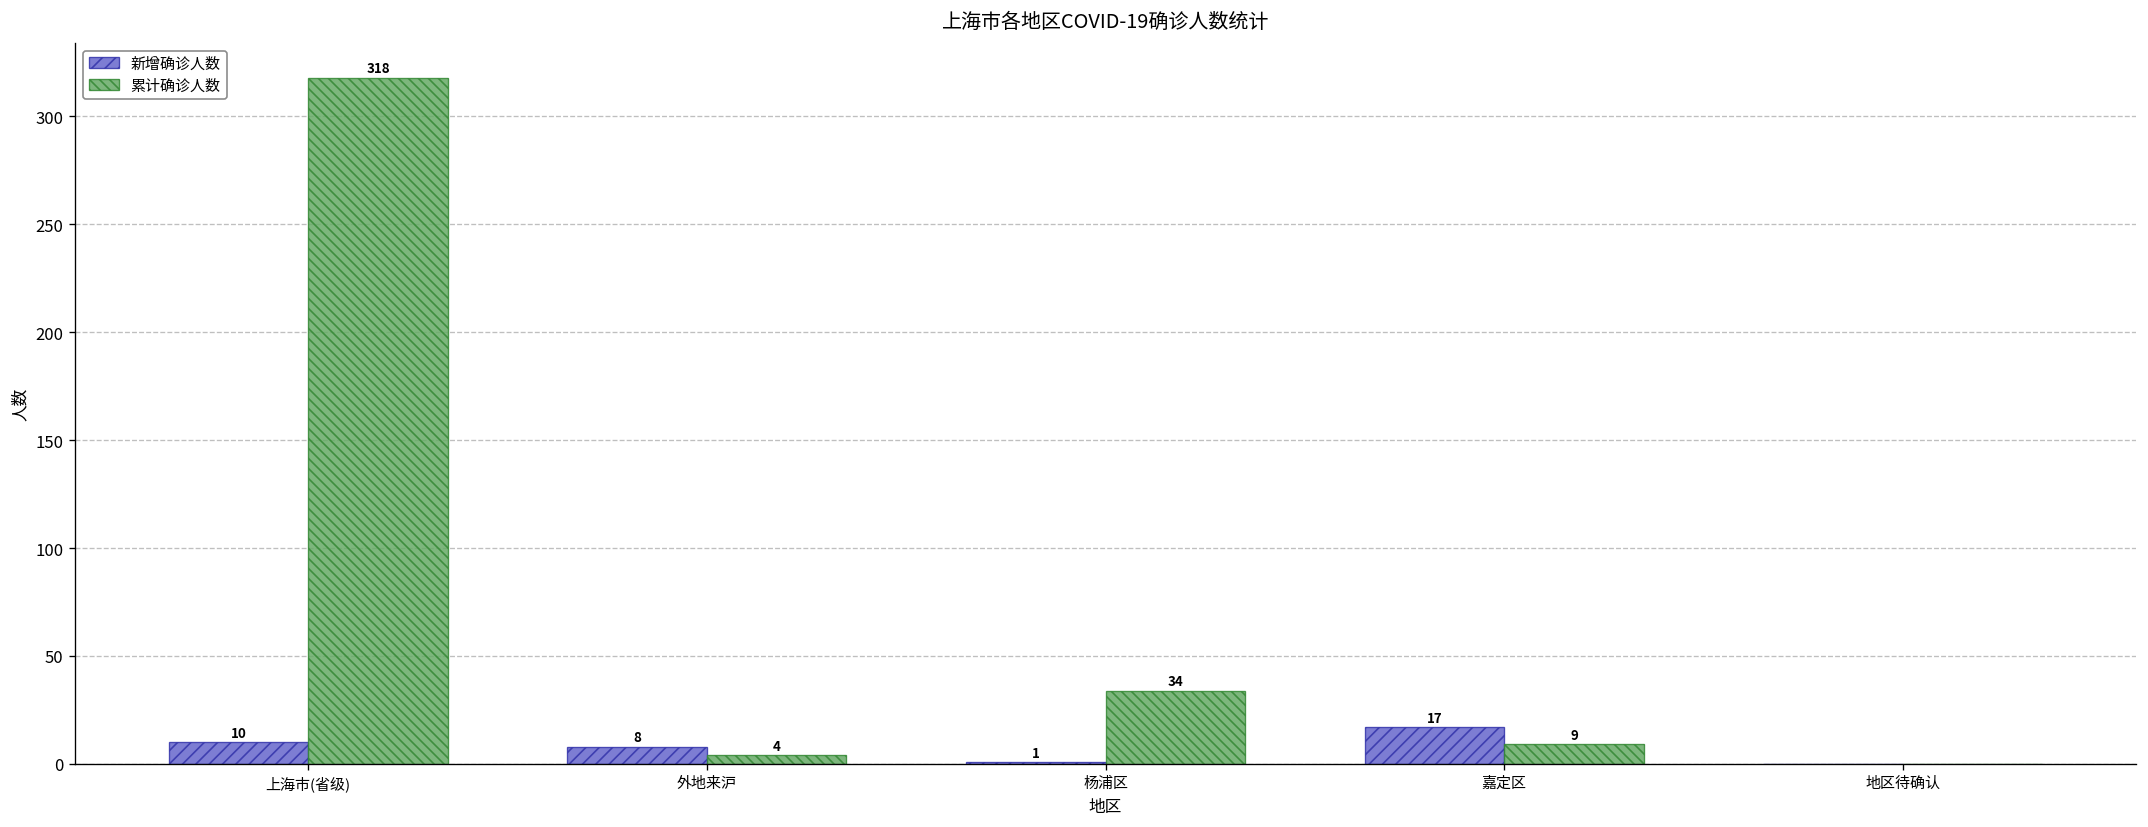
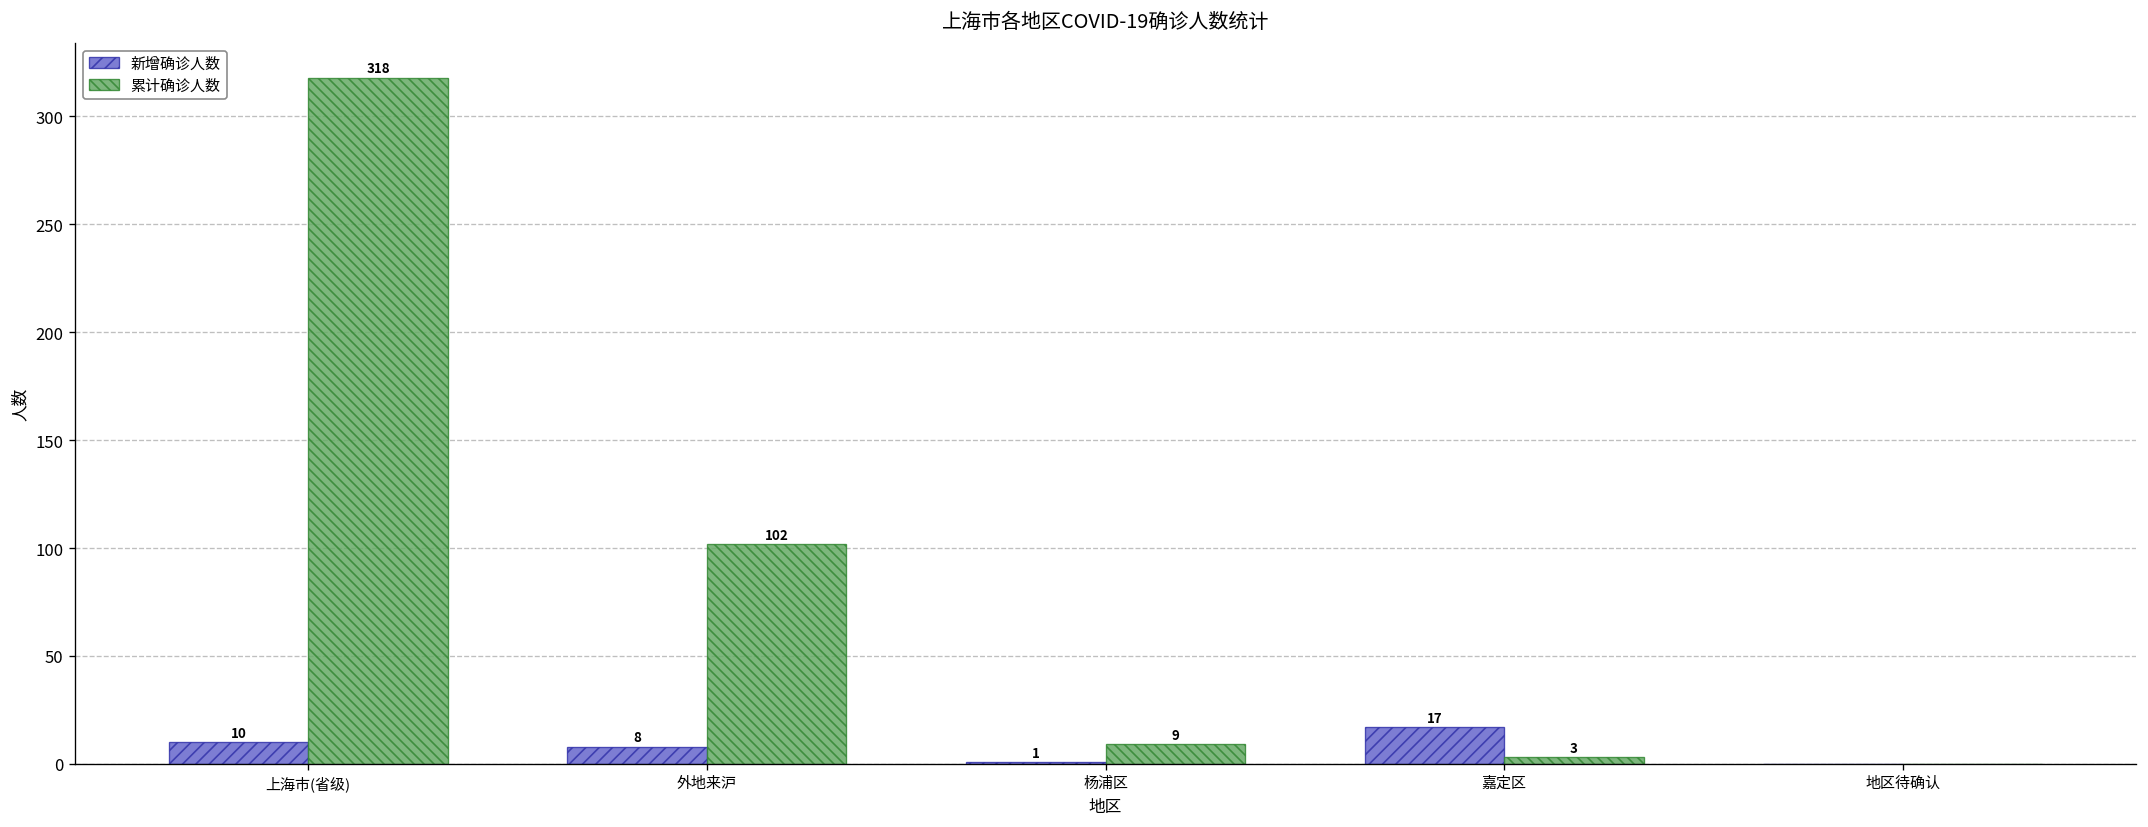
  {
    "新增确诊人数": {
      "上海市(省级)": 10,
      "外地来沪": 8,
      "杨浦区": 1,
      "嘉定区": 17
    },
    "累计确诊人数": {
      "上海市(省级)": 318,
-     "外地来沪": 4,
-     "杨浦区": 34,
-     "嘉定区": 9
+     "外地来沪": 102,
+     "杨浦区": 9,
+     "嘉定区": 3
    }
  }
